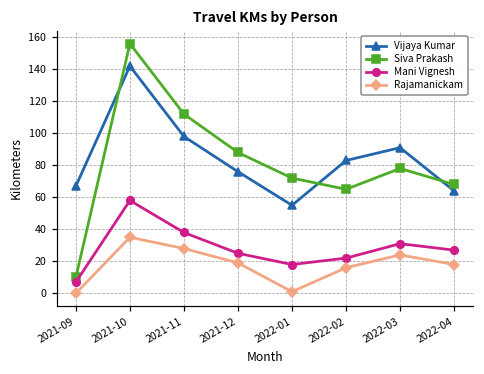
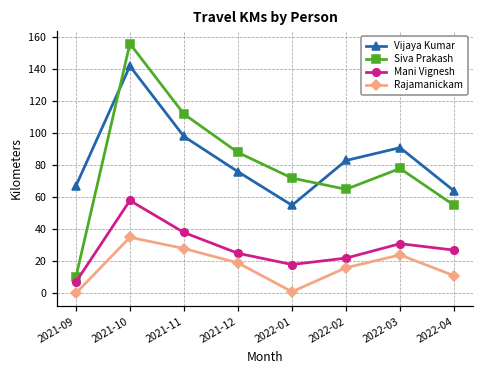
  {
    "Vijaya Kumar": {
      "2021-09": 67,
      "2021-10": 142,
      "2021-11": 98,
      "2021-12": 76,
      "2022-01": 55,
      "2022-02": 83,
      "2022-03": 91,
      "2022-04": 64
    },
    "Siva Prakash": {
      "2021-09": 10,
      "2021-10": 156,
      "2021-11": 112,
      "2021-12": 88,
      "2022-01": 72,
      "2022-02": 65,
      "2022-03": 78,
-     "2022-04": 68
+     "2022-04": 55
    },
    "Mani Vignesh": {
      "2021-09": 7,
      "2021-10": 58,
      "2021-11": 38,
      "2021-12": 25,
      "2022-01": 18,
      "2022-02": 22,
      "2022-03": 31,
      "2022-04": 27
    },
    "Rajamanickam": {
      "2021-09": 0,
      "2021-10": 35,
      "2021-11": 28,
      "2021-12": 19,
      "2022-01": 1,
      "2022-02": 16,
      "2022-03": 24,
-     "2022-04": 18
+     "2022-04": 11
    }
  }
